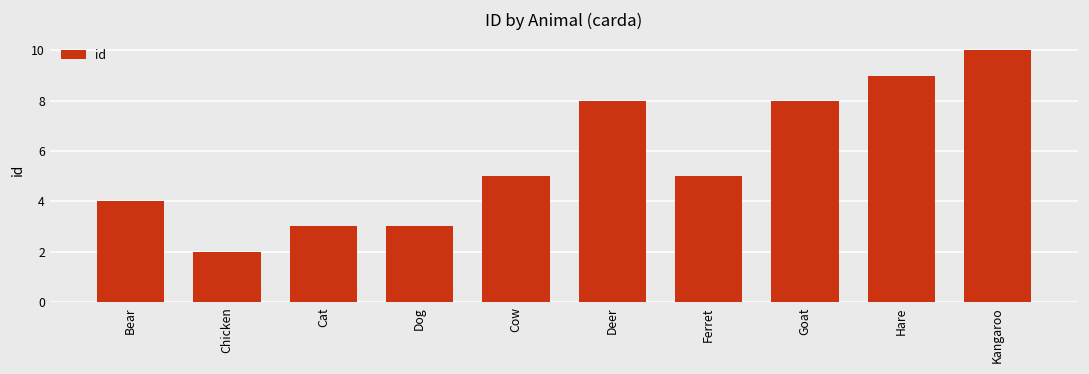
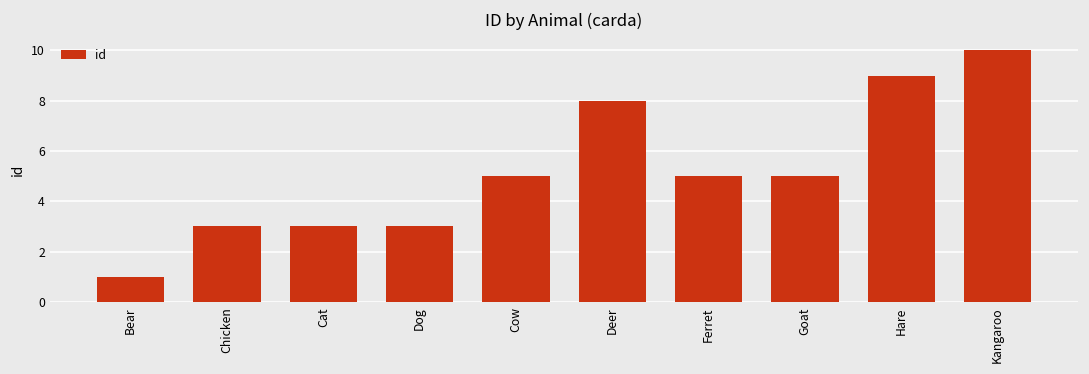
  {
-   "Bear": 4,
-   "Chicken": 2,
+   "Bear": 1,
+   "Chicken": 3,
    "Cat": 3,
    "Dog": 3,
    "Cow": 5,
    "Deer": 8,
    "Ferret": 5,
-   "Goat": 8,
+   "Goat": 5,
    "Hare": 9,
    "Kangaroo": 10
  }
